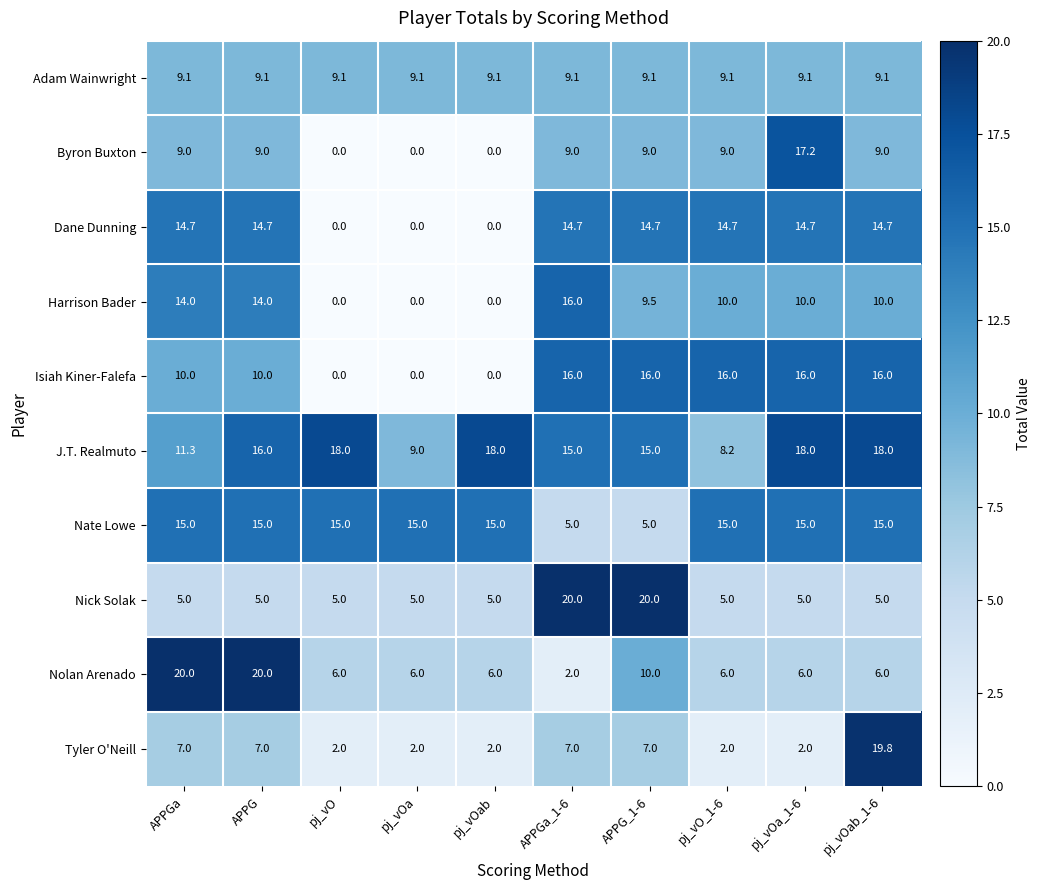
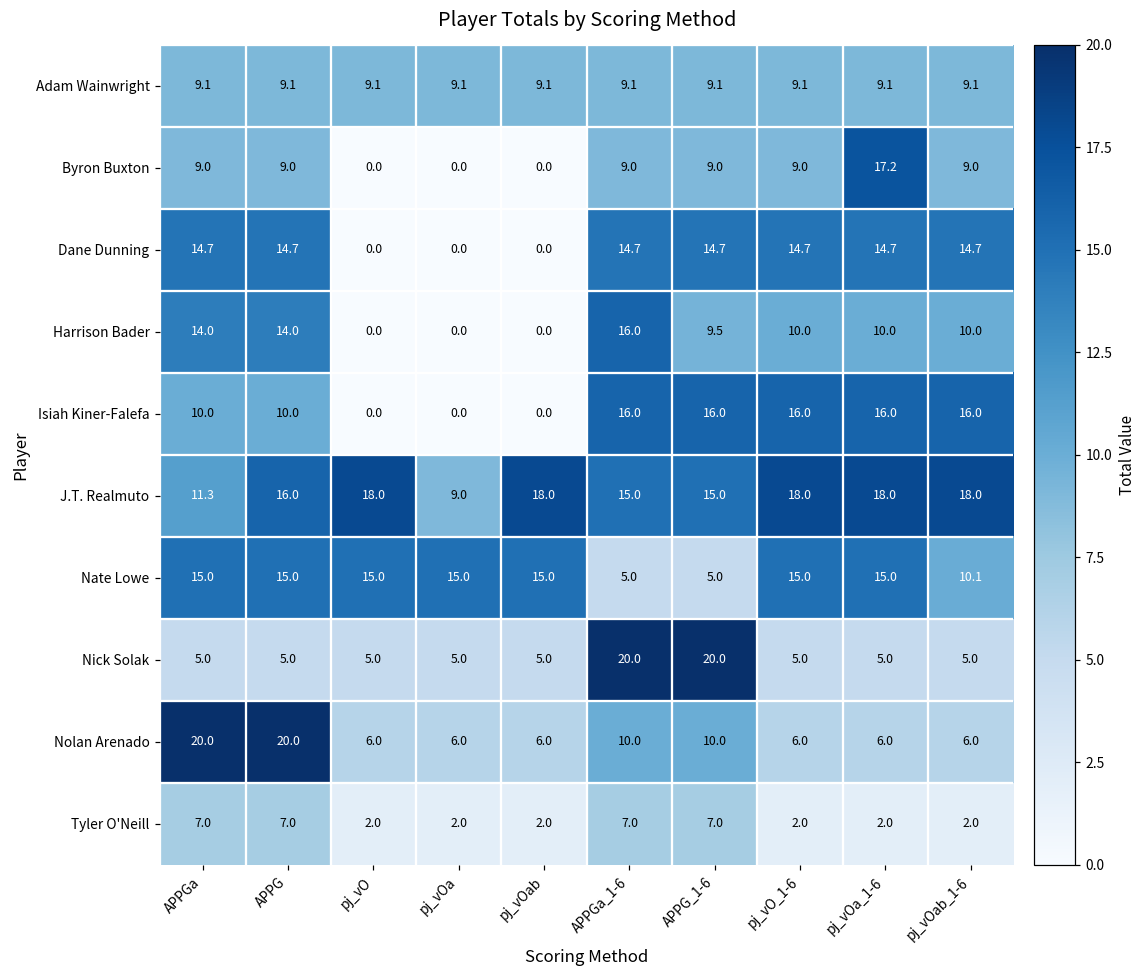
  {
    "Adam Wainwright": {
      "APPGa": 9.1,
      "APPG": 9.1,
      "pj_vO": 9.1,
      "pj_vOa": 9.1,
      "pj_vOab": 9.1,
      "APPGa_1-6": 9.1,
      "APPG_1-6": 9.1,
      "pj_vO_1-6": 9.1,
      "pj_vOa_1-6": 9.1,
      "pj_vOab_1-6": 9.1
    },
    "Byron Buxton": {
      "APPGa": 9.0,
      "APPG": 9.0,
      "pj_vO": 0.0,
      "pj_vOa": 0.0,
      "pj_vOab": 0.0,
      "APPGa_1-6": 9.0,
      "APPG_1-6": 9.0,
      "pj_vO_1-6": 9.0,
      "pj_vOa_1-6": 17.2,
      "pj_vOab_1-6": 9.0
    },
    "Dane Dunning": {
      "APPGa": 14.7,
      "APPG": 14.7,
      "pj_vO": 0.0,
      "pj_vOa": 0.0,
      "pj_vOab": 0.0,
      "APPGa_1-6": 14.7,
      "APPG_1-6": 14.7,
      "pj_vO_1-6": 14.7,
      "pj_vOa_1-6": 14.7,
      "pj_vOab_1-6": 14.7
    },
    "Harrison Bader": {
      "APPGa": 14.0,
      "APPG": 14.0,
      "pj_vO": 0.0,
      "pj_vOa": 0.0,
      "pj_vOab": 0.0,
      "APPGa_1-6": 16.0,
      "APPG_1-6": 9.5,
      "pj_vO_1-6": 10.0,
      "pj_vOa_1-6": 10.0,
      "pj_vOab_1-6": 10.0
    },
    "Isiah Kiner-Falefa": {
      "APPGa": 10.0,
      "APPG": 10.0,
      "pj_vO": 0.0,
      "pj_vOa": 0.0,
      "pj_vOab": 0.0,
      "APPGa_1-6": 16.0,
      "APPG_1-6": 16.0,
      "pj_vO_1-6": 16.0,
      "pj_vOa_1-6": 16.0,
      "pj_vOab_1-6": 16.0
    },
    "J.T. Realmuto": {
      "APPGa": 11.3,
      "APPG": 16.0,
      "pj_vO": 18.0,
      "pj_vOa": 9.0,
      "pj_vOab": 18.0,
      "APPGa_1-6": 15.0,
      "APPG_1-6": 15.0,
-     "pj_vO_1-6": 8.2,
+     "pj_vO_1-6": 18.0,
      "pj_vOa_1-6": 18.0,
      "pj_vOab_1-6": 18.0
    },
    "Nate Lowe": {
      "APPGa": 15.0,
      "APPG": 15.0,
      "pj_vO": 15.0,
      "pj_vOa": 15.0,
      "pj_vOab": 15.0,
      "APPGa_1-6": 5.0,
      "APPG_1-6": 5.0,
      "pj_vO_1-6": 15.0,
      "pj_vOa_1-6": 15.0,
-     "pj_vOab_1-6": 15.0
+     "pj_vOab_1-6": 10.1
    },
    "Nick Solak": {
      "APPGa": 5.0,
      "APPG": 5.0,
      "pj_vO": 5.0,
      "pj_vOa": 5.0,
      "pj_vOab": 5.0,
      "APPGa_1-6": 20.0,
      "APPG_1-6": 20.0,
      "pj_vO_1-6": 5.0,
      "pj_vOa_1-6": 5.0,
      "pj_vOab_1-6": 5.0
    },
    "Nolan Arenado": {
      "APPGa": 20.0,
      "APPG": 20.0,
      "pj_vO": 6.0,
      "pj_vOa": 6.0,
      "pj_vOab": 6.0,
-     "APPGa_1-6": 2.0,
+     "APPGa_1-6": 10.0,
      "APPG_1-6": 10.0,
      "pj_vO_1-6": 6.0,
      "pj_vOa_1-6": 6.0,
      "pj_vOab_1-6": 6.0
    },
    "Tyler O'Neill": {
      "APPGa": 7.0,
      "APPG": 7.0,
      "pj_vO": 2.0,
      "pj_vOa": 2.0,
      "pj_vOab": 2.0,
      "APPGa_1-6": 7.0,
      "APPG_1-6": 7.0,
      "pj_vO_1-6": 2.0,
      "pj_vOa_1-6": 2.0,
-     "pj_vOab_1-6": 19.8
+     "pj_vOab_1-6": 2.0
    }
  }
